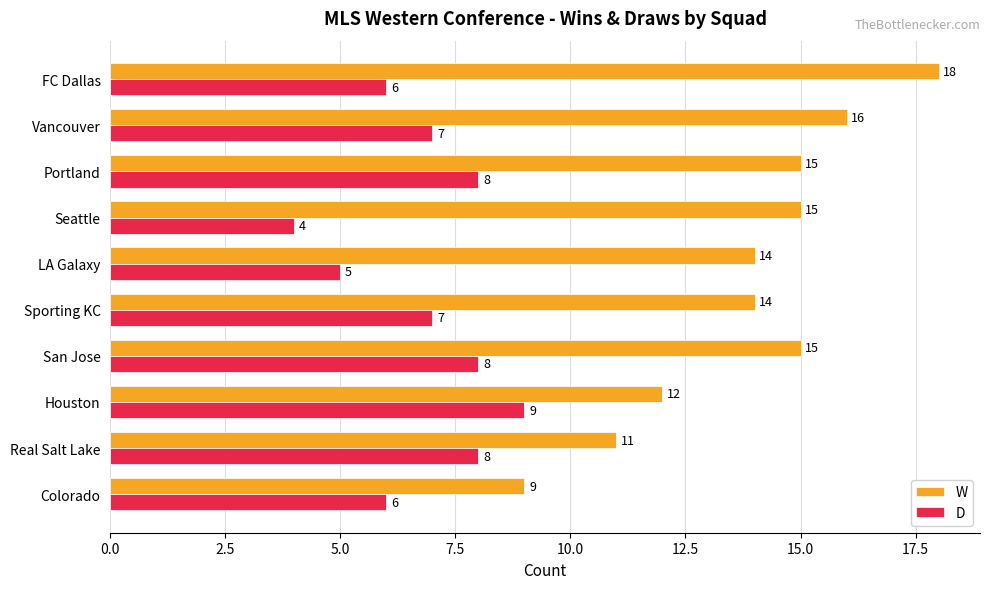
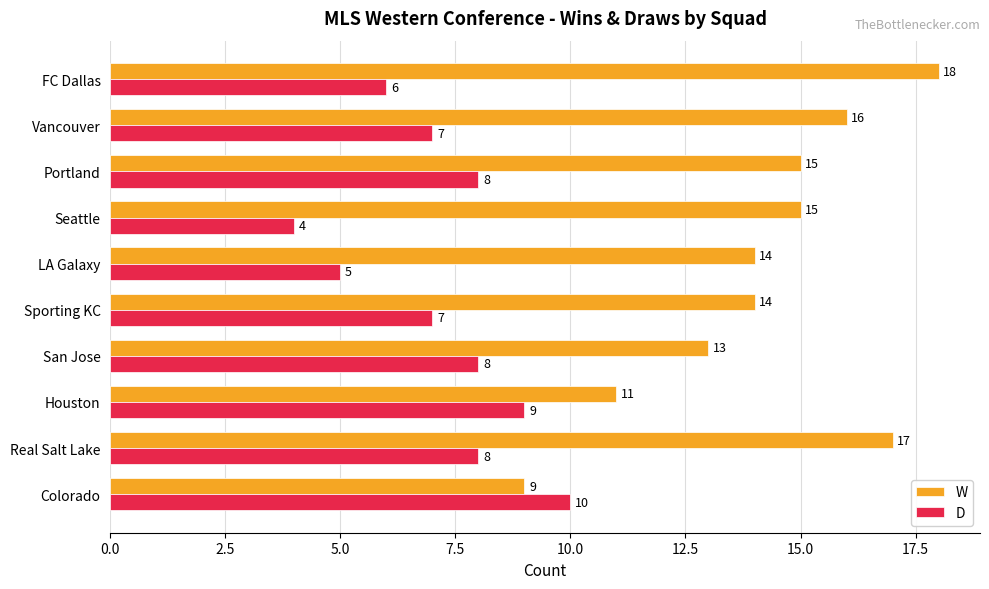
  {
    "W": {
      "FC Dallas": 18,
      "Vancouver": 16,
      "Portland": 15,
      "Seattle": 15,
      "LA Galaxy": 14,
      "Sporting KC": 14,
-     "San Jose": 15,
-     "Houston": 12,
-     "Real Salt Lake": 11,
+     "San Jose": 13,
+     "Houston": 11,
+     "Real Salt Lake": 17,
      "Colorado": 9
    },
    "D": {
      "FC Dallas": 6,
      "Vancouver": 7,
      "Portland": 8,
      "Seattle": 4,
      "LA Galaxy": 5,
      "Sporting KC": 7,
      "San Jose": 8,
      "Houston": 9,
      "Real Salt Lake": 8,
-     "Colorado": 6
+     "Colorado": 10
    }
  }
